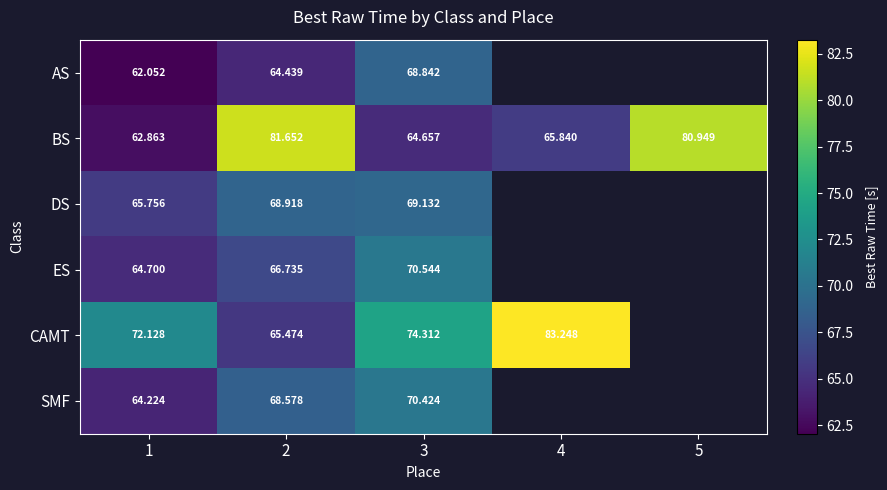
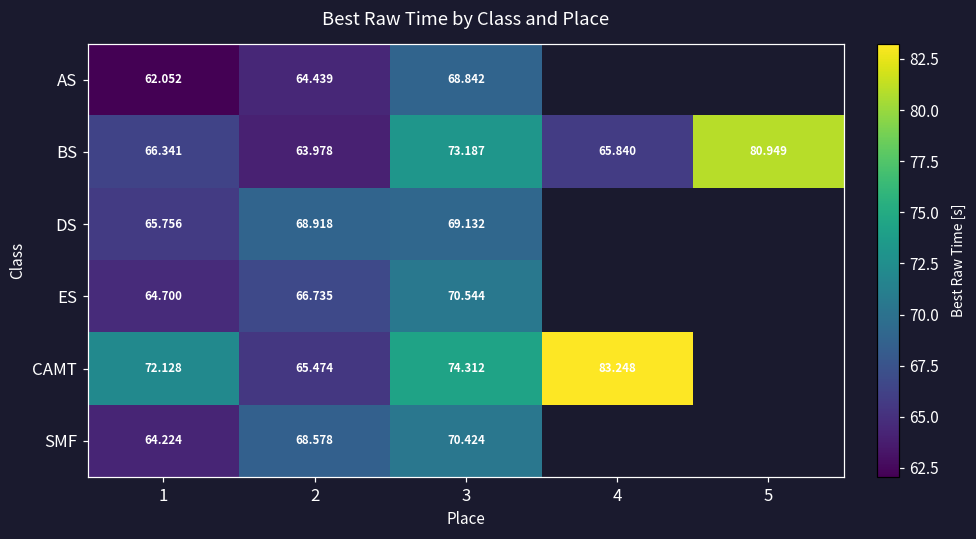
  {
    "AS": {
      "1": 62.052,
      "2": 64.439,
      "3": 68.842
    },
    "BS": {
-     "1": 62.863,
-     "2": 81.652,
-     "3": 64.657,
+     "1": 66.341,
+     "2": 63.978,
+     "3": 73.187,
      "4": 65.840,
      "5": 80.949
    },
    "DS": {
      "1": 65.756,
      "2": 68.918,
      "3": 69.132
    },
    "ES": {
      "1": 64.700,
      "2": 66.735,
      "3": 70.544
    },
    "CAMT": {
      "1": 72.128,
      "2": 65.474,
      "3": 74.312,
      "4": 83.248
    },
    "SMF": {
      "1": 64.224,
      "2": 68.578,
      "3": 70.424
    }
  }
